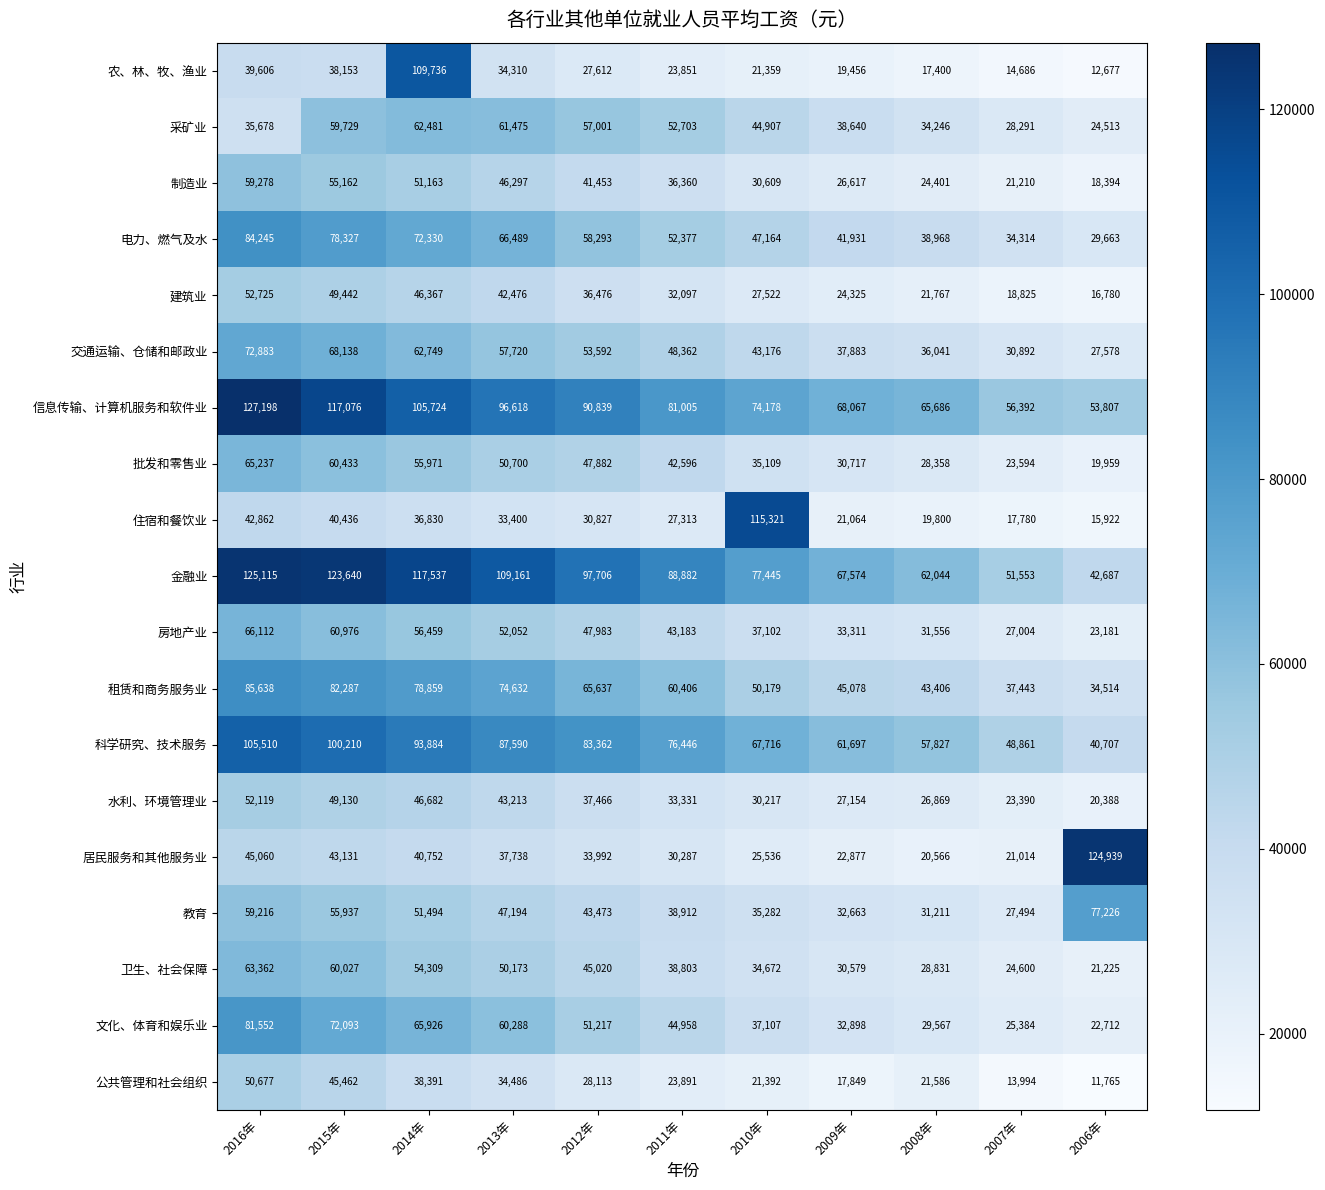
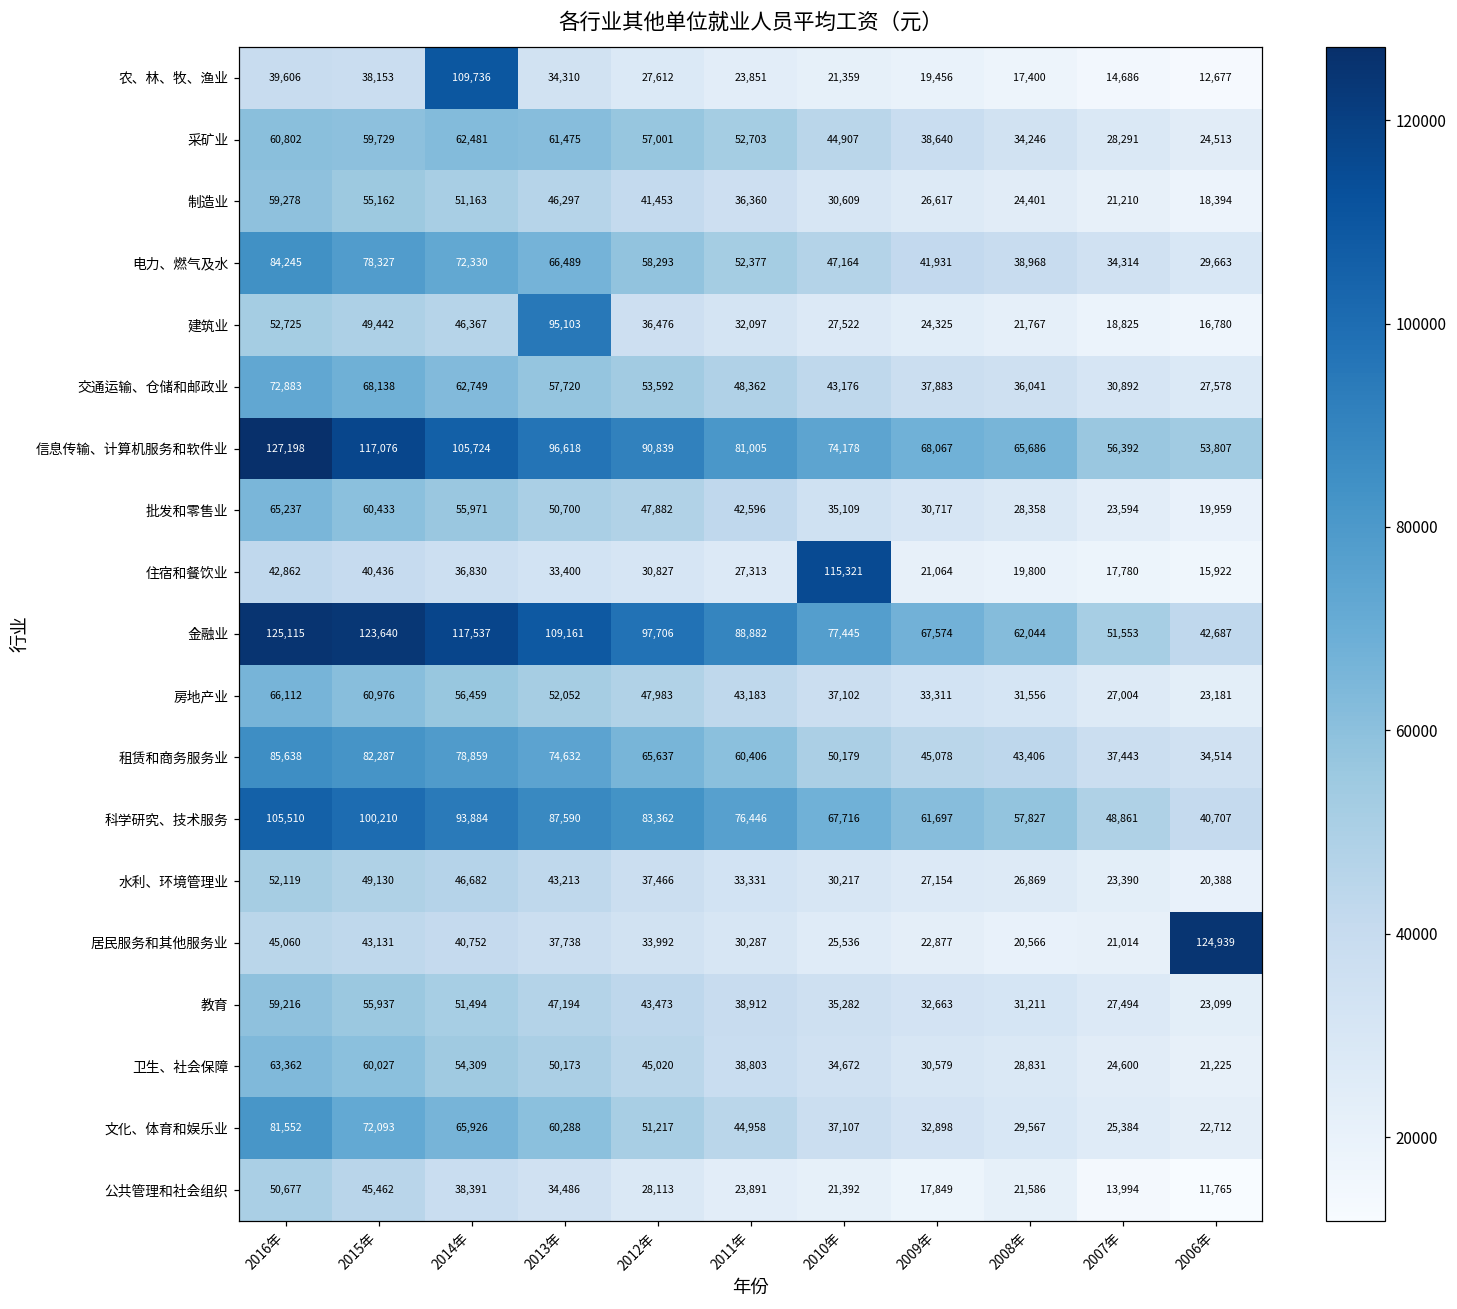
  {
    "采矿业": {
-     "2016年": "35,678",
+     "2016年": "60,802",
      "2015年": "59,729",
      "2014年": "62,481",
      "2013年": "61,475",
      "2012年": "57,001",
      "2011年": "52,703",
      "2010年": "44,907",
      "2009年": "38,640",
      "2008年": "34,246",
      "2007年": "28,291",
      "2006年": "24,513"
    },
    "建筑业": {
      "2016年": "52,725",
      "2015年": "49,442",
      "2014年": "46,367",
-     "2013年": "42,476",
+     "2013年": "95,103",
      "2012年": "36,476",
      "2011年": "32,097",
      "2010年": "27,522",
      "2009年": "24,325",
      "2008年": "21,767",
      "2007年": "18,825",
      "2006年": "16,780"
    },
    "教育": {
      "2016年": "59,216",
      "2015年": "55,937",
      "2014年": "51,494",
      "2013年": "47,194",
      "2012年": "43,473",
      "2011年": "38,912",
      "2010年": "35,282",
      "2009年": "32,663",
      "2008年": "31,211",
      "2007年": "27,494",
-     "2006年": "77,226"
+     "2006年": "23,099"
    }
  }
